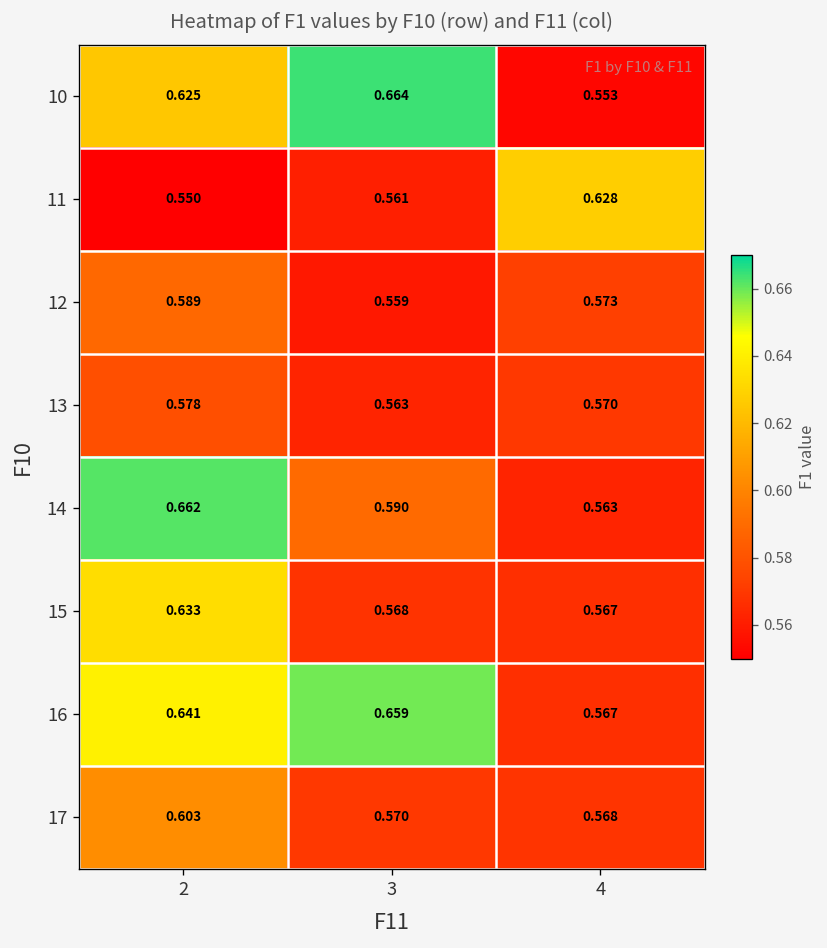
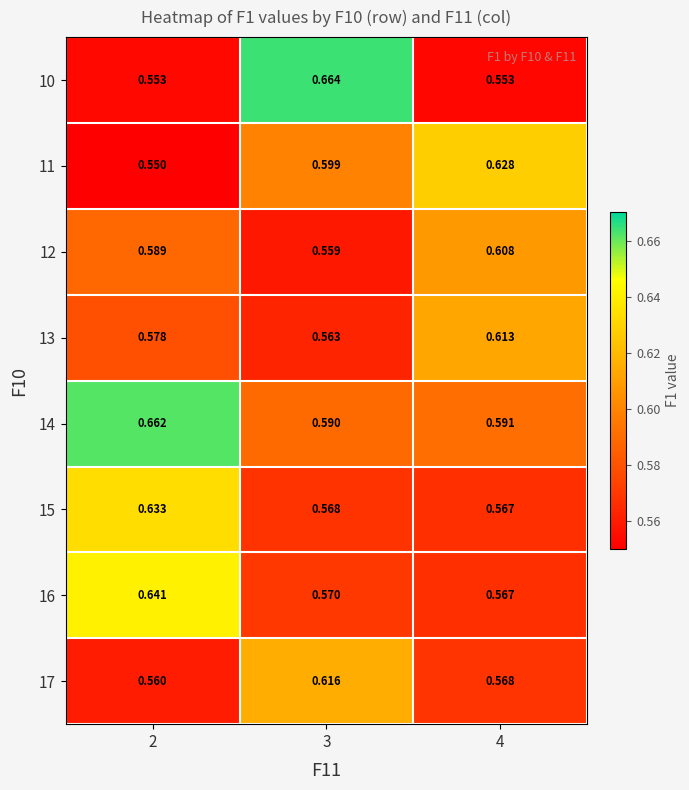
  {
    "10": {
-     "2": 0.625,
+     "2": 0.553,
      "3": 0.664
    },
    "11": {
      "2": 0.550,
-     "3": 0.561,
+     "3": 0.599,
      "4": 0.628
    },
    "12": {
      "2": 0.589,
      "3": 0.559,
-     "4": 0.573
+     "4": 0.608
    },
    "13": {
      "2": 0.578,
      "3": 0.563,
-     "4": 0.570
+     "4": 0.613
    },
    "14": {
      "2": 0.662,
      "3": 0.590,
-     "4": 0.563
+     "4": 0.591
    },
    "15": {
      "2": 0.633,
      "3": 0.568,
      "4": 0.567
    },
    "16": {
      "2": 0.641,
-     "3": 0.659,
+     "3": 0.570,
      "4": 0.567
    },
    "17": {
-     "2": 0.603,
-     "3": 0.570,
+     "2": 0.560,
+     "3": 0.616,
      "4": 0.568
    }
  }
